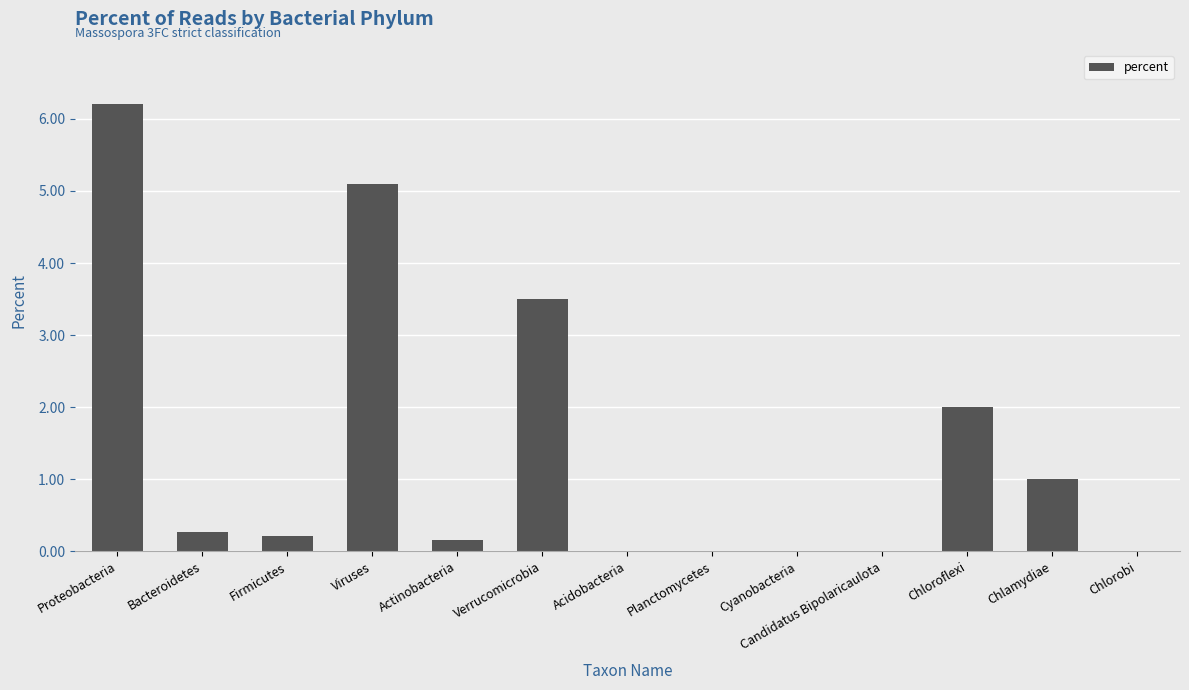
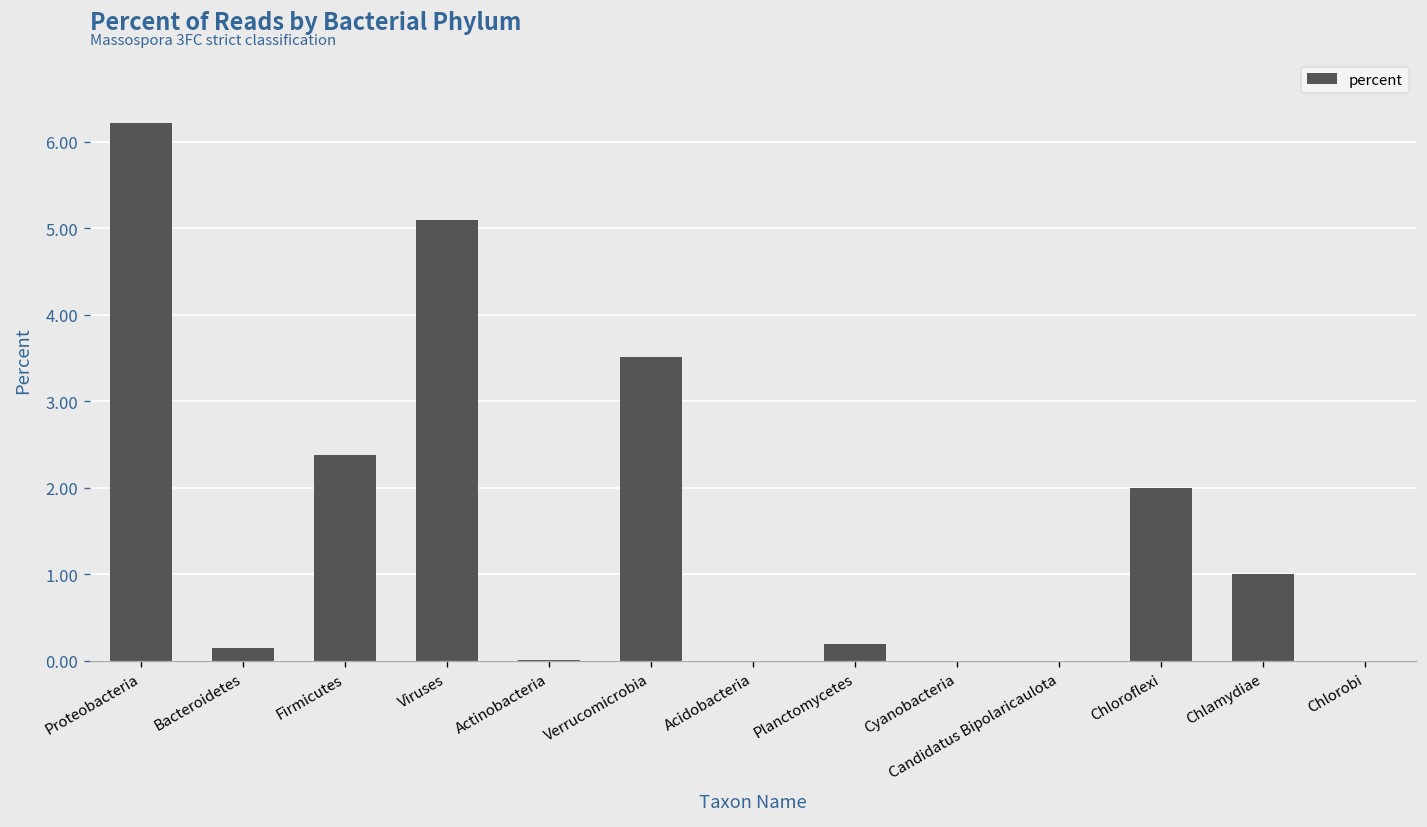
  {
    "Proteobacteria": 6.2,
-   "Bacteroidetes": 0.3,
-   "Firmicutes": 0.2,
+   "Bacteroidetes": 0.1,
+   "Firmicutes": 2.4,
    "Viruses": 5.1,
-   "Actinobacteria": 0.2,
+   "Actinobacteria": 0.0,
    "Verrucomicrobia": 3.5,
-   "Planctomycetes": 0.0,
+   "Planctomycetes": 0.2,
    "Chloroflexi": 2.0,
    "Chlamydiae": 1.0
  }
